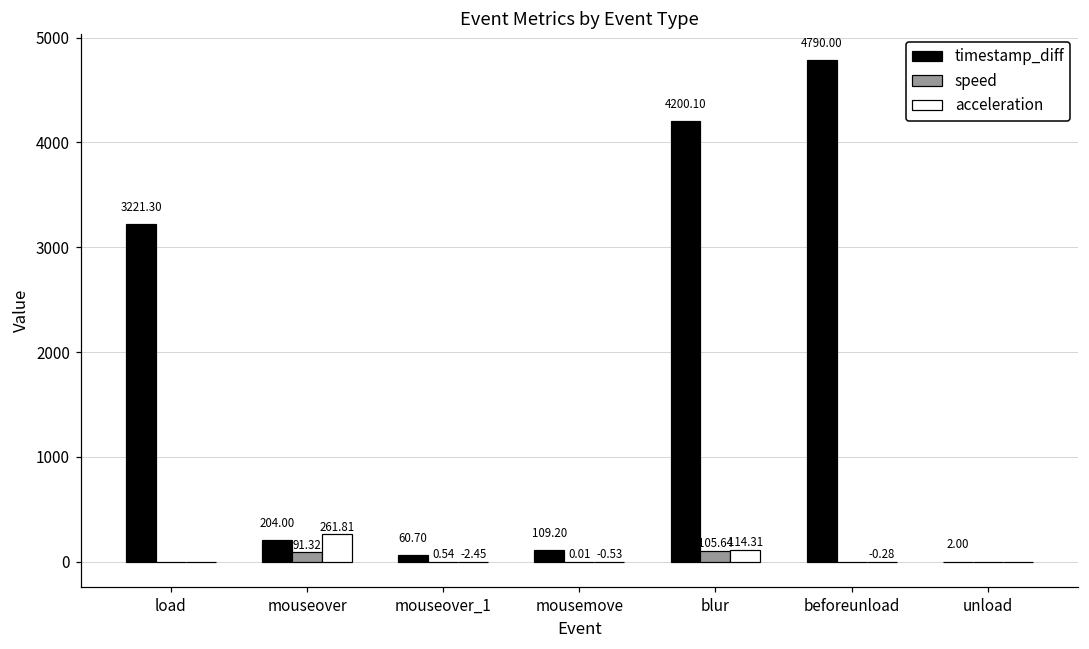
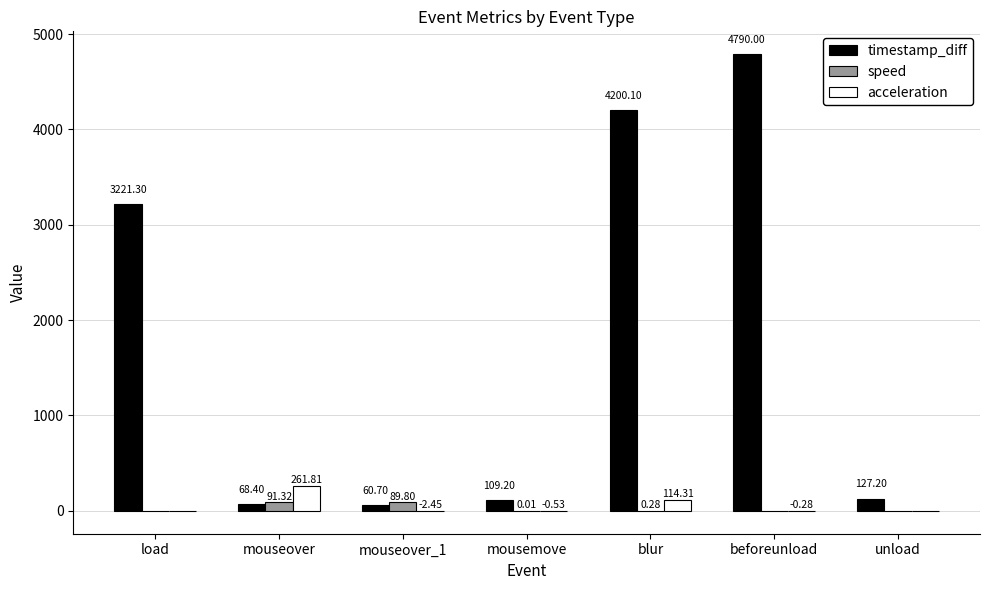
  {
    "timestamp_diff": {
      "load": 3221.30,
-     "mouseover": 204.00,
+     "mouseover": 68.40,
      "mouseover_1": 60.70,
      "mousemove": 109.20,
      "blur": 4200.10,
      "beforeunload": 4790.00,
-     "unload": 2.00
+     "unload": 127.20
    },
    "speed": {
      "mouseover": 91.32,
-     "mouseover_1": 0.54,
+     "mouseover_1": 89.80,
      "mousemove": 0.01,
-     "blur": 105.64
+     "blur": 0.28
    },
    "acceleration": {
      "mouseover": 261.81,
      "mouseover_1": -2.45,
      "mousemove": -0.53,
      "blur": 114.31,
      "beforeunload": -0.28
    }
  }
